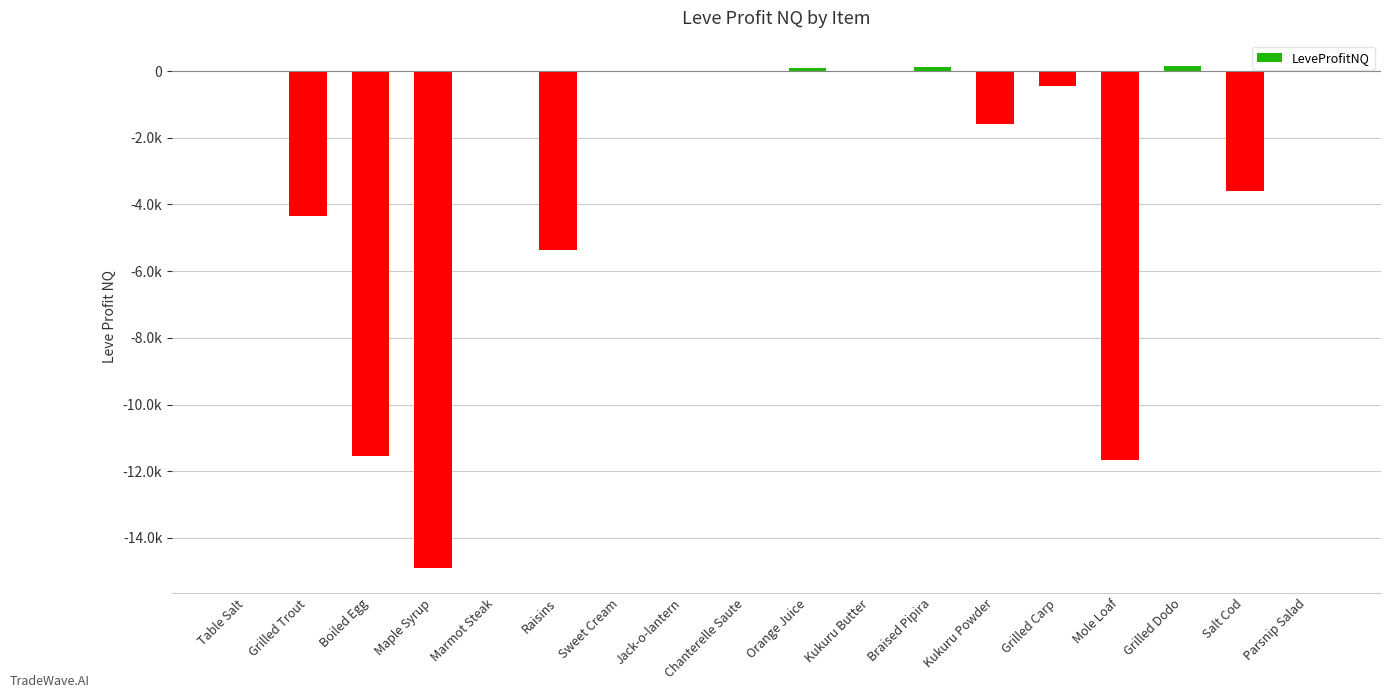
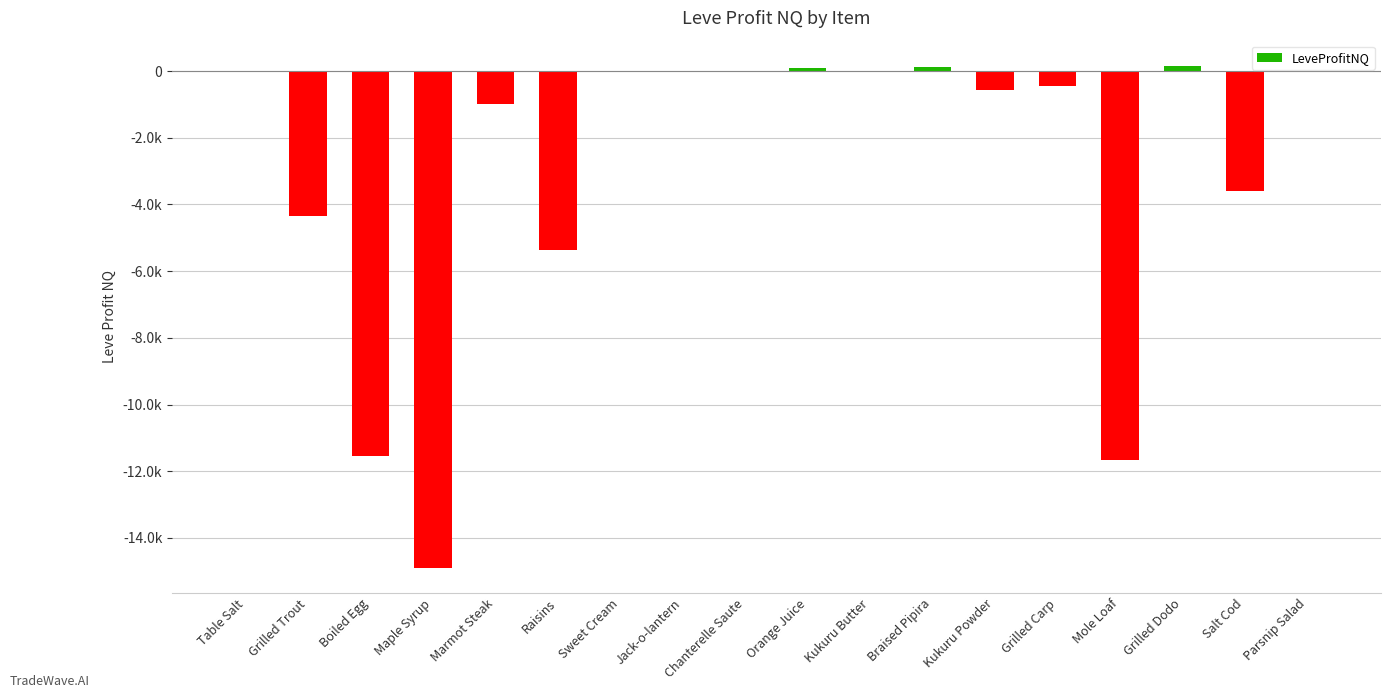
  {
    "Table Salt": 0,
    "Grilled Trout": -4400,
    "Boiled Egg": -11500,
    "Maple Syrup": -14900,
-   "Marmot Steak": 0,
+   "Marmot Steak": -1000,
    "Raisins": -5400,
    "Sweet Cream": 0,
    "Jack-o-lantern": 0,
    "Orange Juice": 100,
    "Kukuru Butter": 0,
    "Braised Pipira": 100,
-   "Kukuru Powder": -1600,
+   "Kukuru Powder": -600,
    "Grilled Carp": -400,
    "Mole Loaf": -11700,
    "Grilled Dodo": 200,
    "Salt Cod": -3600,
    "Parsnip Salad": 0
  }
